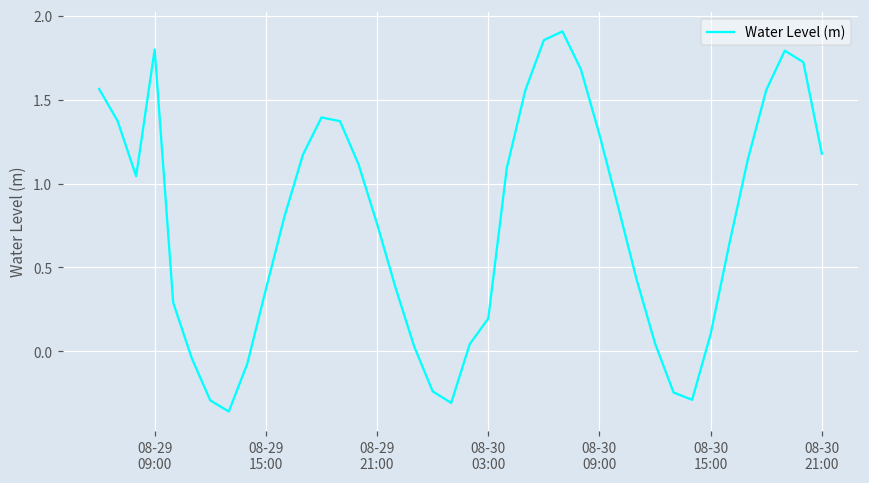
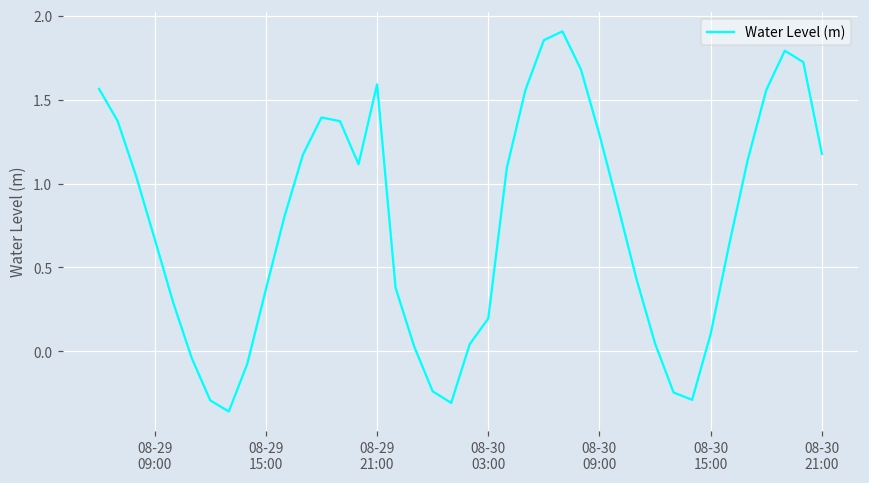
  {
-   "08-29 09:00": 1.80,
+   "08-29 09:00": 0.67,
    "08-29 15:00": 0.37,
-   "08-29 21:00": 0.76,
+   "08-29 21:00": 1.59,
    "08-30 03:00": 0.20,
    "08-30 09:00": 1.29,
    "08-30 15:00": 0.10,
    "08-30 21:00": 1.18
  }
